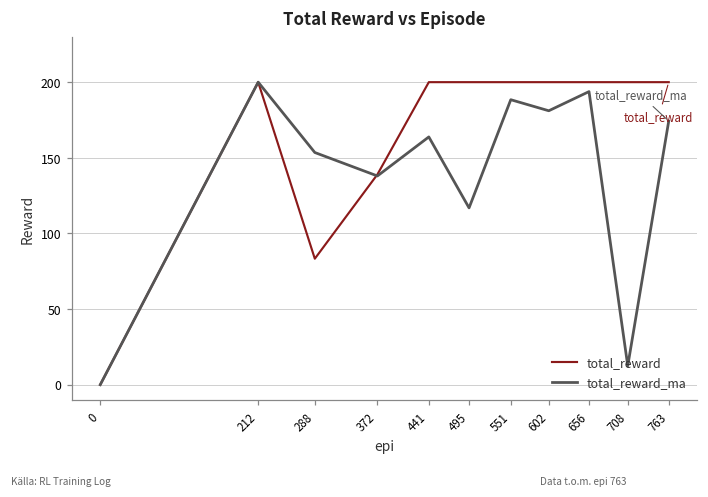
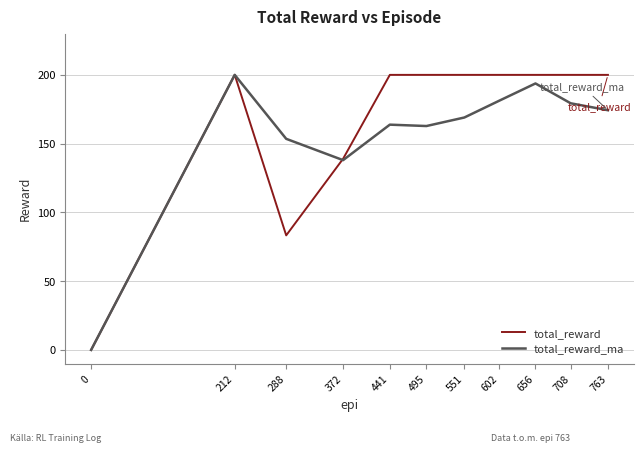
  {
    "total_reward": {
      "288": 83,
      "441": 200,
      "495": 200,
      "551": 200,
      "602": 200,
      "656": 200,
      "708": 200,
      "763": 200
    },
    "total_reward_ma": {
      "288": 154,
      "441": 164,
-     "495": 117,
-     "551": 188,
+     "495": 163,
+     "551": 169,
      "602": 181,
      "656": 194,
-     "708": 12,
+     "708": 179,
      "763": 174
    }
  }
